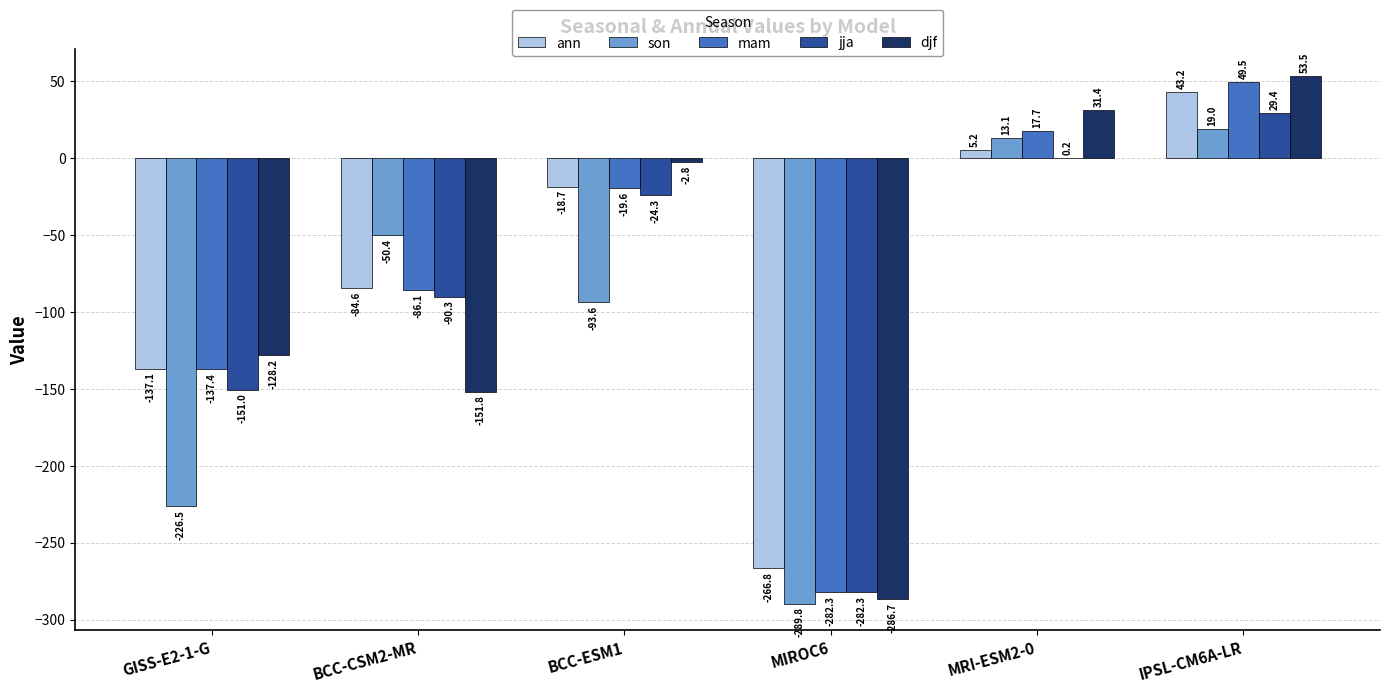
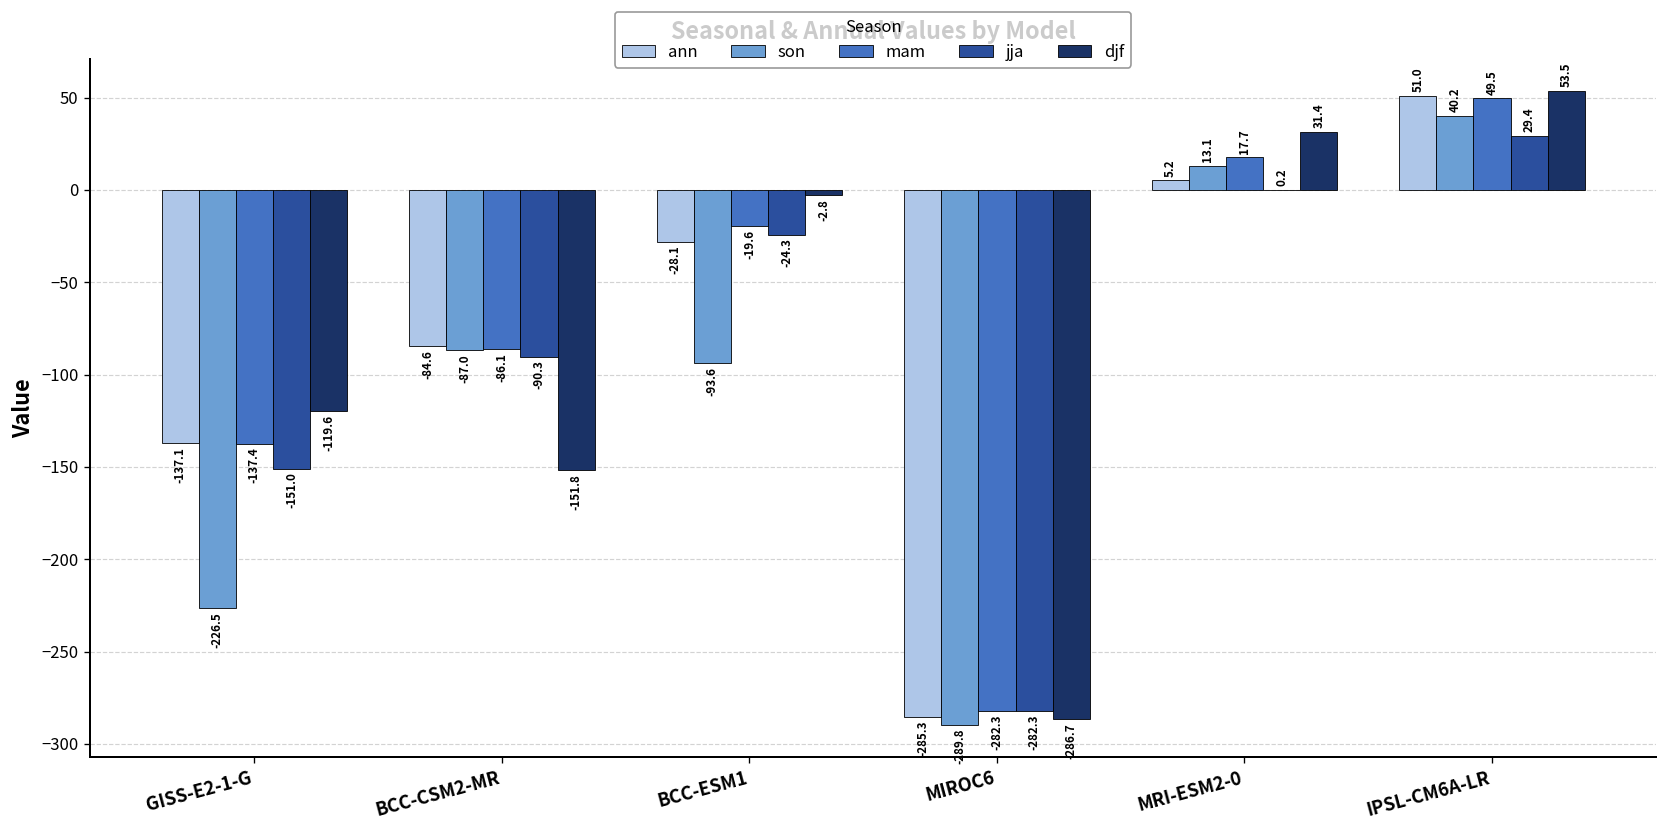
  {
    "ann": {
      "GISS-E2-1-G": -137.1,
      "BCC-CSM2-MR": -84.6,
-     "BCC-ESM1": -18.7,
-     "MIROC6": -266.8,
+     "BCC-ESM1": -28.1,
+     "MIROC6": -285.3,
      "MRI-ESM2-0": 5.2,
-     "IPSL-CM6A-LR": 43.2
+     "IPSL-CM6A-LR": 51.0
    },
    "son": {
      "GISS-E2-1-G": -226.5,
-     "BCC-CSM2-MR": -50.4,
+     "BCC-CSM2-MR": -87.0,
      "BCC-ESM1": -93.6,
      "MIROC6": -289.8,
      "MRI-ESM2-0": 13.1,
-     "IPSL-CM6A-LR": 19.0
+     "IPSL-CM6A-LR": 40.2
    },
    "djf": {
-     "GISS-E2-1-G": -128.2,
+     "GISS-E2-1-G": -119.6,
      "BCC-CSM2-MR": -151.8,
      "BCC-ESM1": -2.8,
      "MIROC6": -286.7,
      "MRI-ESM2-0": 31.4,
      "IPSL-CM6A-LR": 53.5
    }
  }
